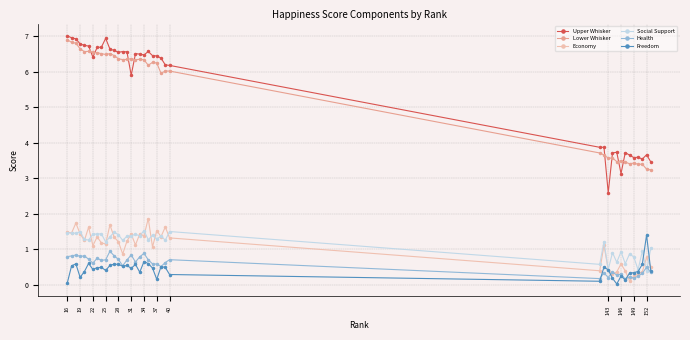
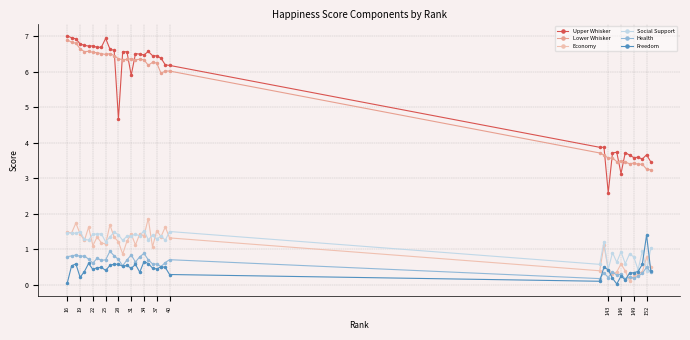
  {
    "Upper Whisker": {
      "16": 7.0,
      "19": 6.8,
-     "22": 6.4,
+     "22": 6.7,
      "25": 6.9,
-     "28": 6.5,
+     "28": 4.7,
      "31": 5.9,
      "34": 6.5,
      "37": 6.4,
      "40": 6.2,
      "143": 2.6,
      "146": 3.1,
      "149": 3.6,
      "152": 3.7
    },
    "Freedom": {
      "16": 0.1,
      "19": 0.2,
      "22": 0.4,
      "25": 0.4,
      "28": 0.6,
      "31": 0.5,
      "34": 0.7,
-     "37": 0.2,
+     "37": 0.4,
      "40": 0.3,
      "149": 0.3,
      "152": 1.4
    }
  }
